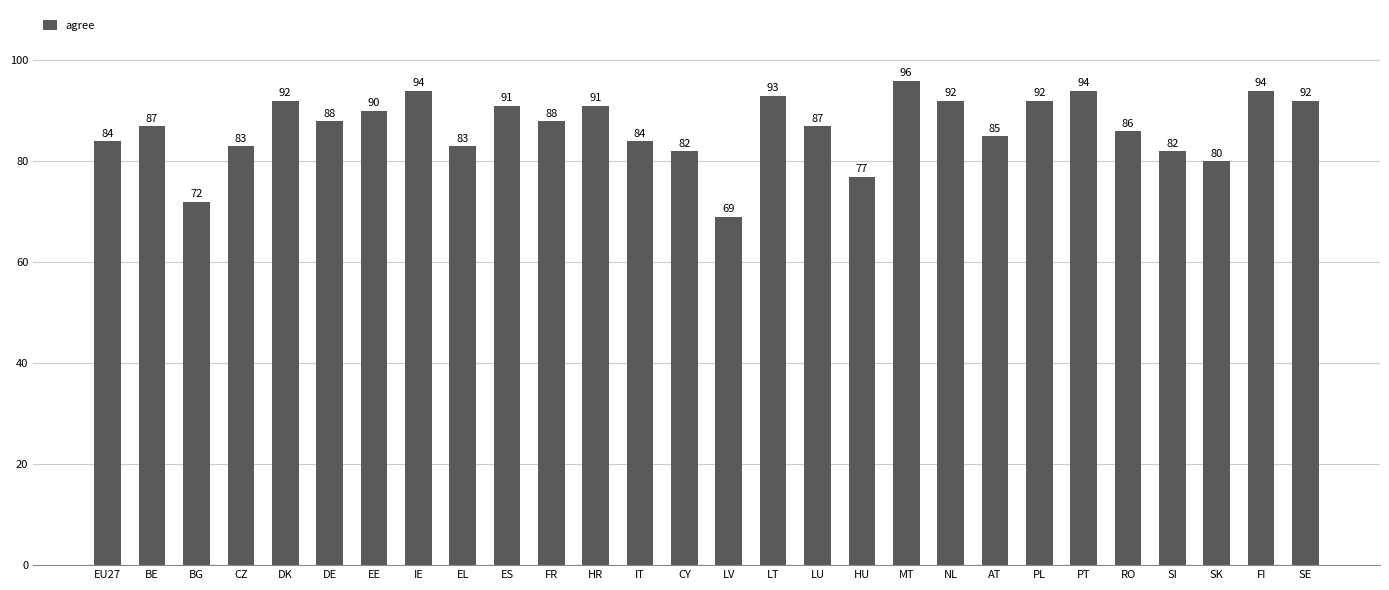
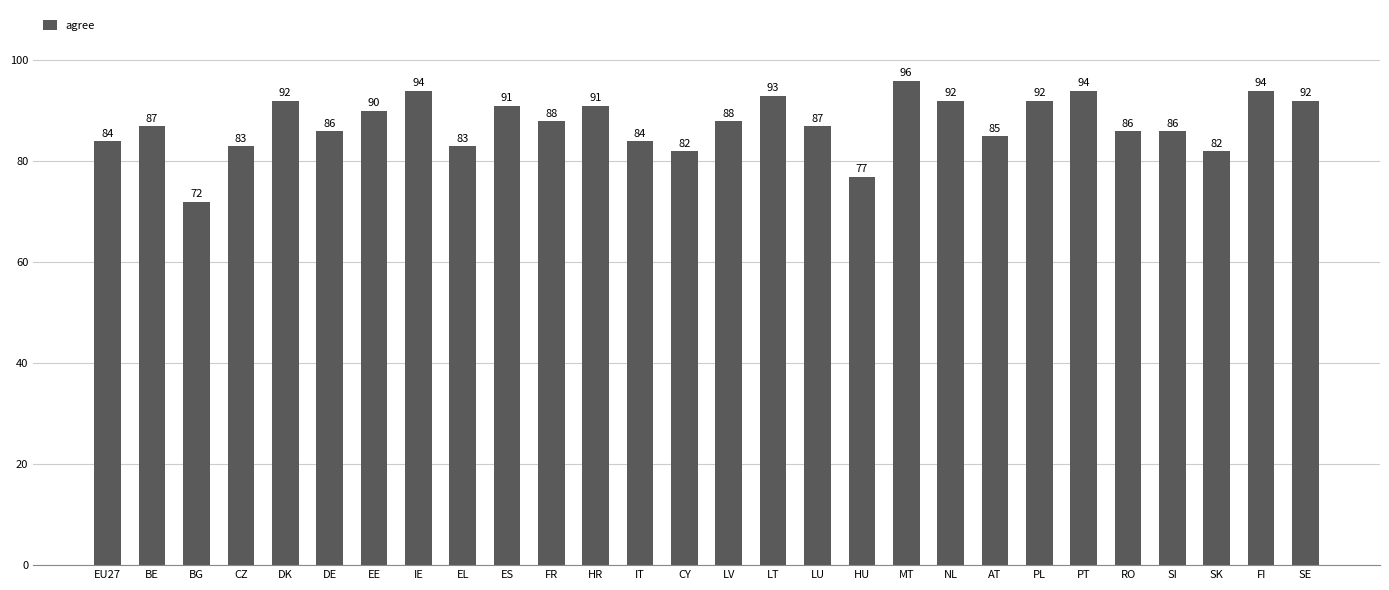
  {
    "EU27": 84,
    "BE": 87,
    "BG": 72,
    "CZ": 83,
    "DK": 92,
-   "DE": 88,
+   "DE": 86,
    "EE": 90,
    "IE": 94,
    "EL": 83,
    "ES": 91,
    "FR": 88,
    "HR": 91,
    "IT": 84,
    "CY": 82,
-   "LV": 69,
+   "LV": 88,
    "LT": 93,
    "LU": 87,
    "HU": 77,
    "MT": 96,
    "NL": 92,
    "AT": 85,
    "PL": 92,
    "PT": 94,
    "RO": 86,
-   "SI": 82,
-   "SK": 80,
+   "SI": 86,
+   "SK": 82,
    "FI": 94,
    "SE": 92
  }
